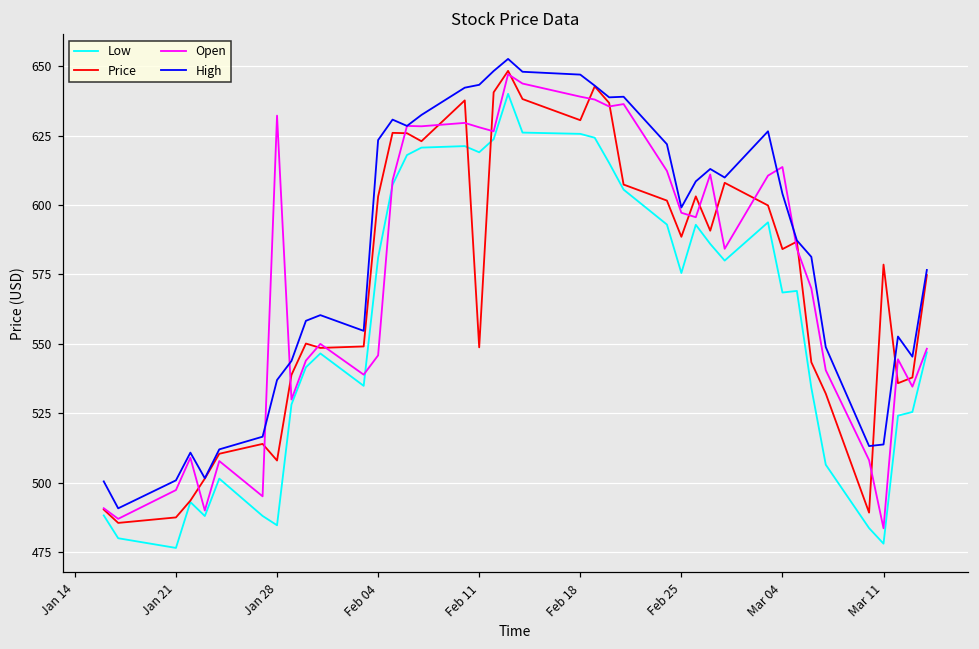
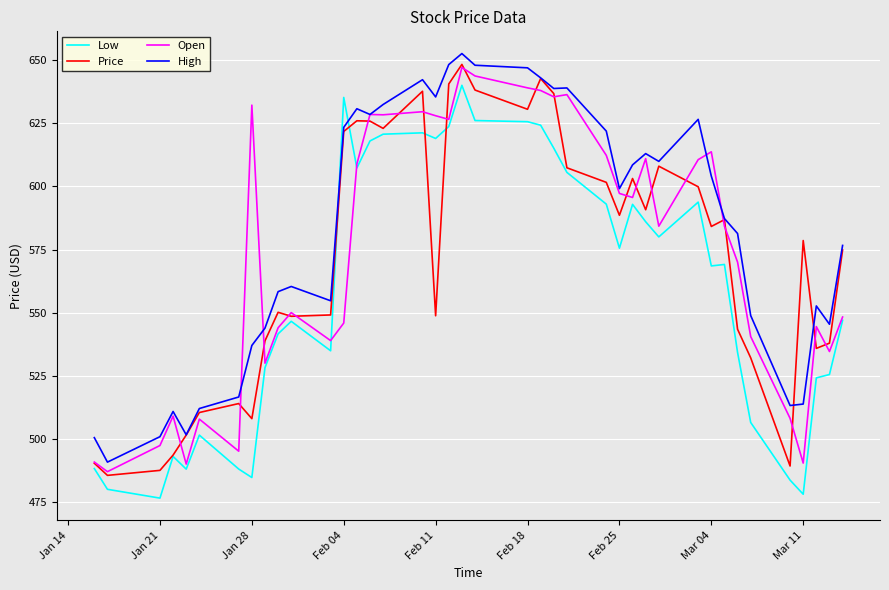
  {
    "Low": {
      "Jan 21": 477,
      "Jan 28": 485,
-     "Feb 04": 581,
+     "Feb 04": 635,
      "Feb 11": 619,
      "Feb 18": 626,
      "Feb 25": 576,
      "Mar 04": 569,
      "Mar 11": 478
    },
    "Price": {
      "Jan 21": 488,
      "Jan 28": 508,
-     "Feb 04": 603,
+     "Feb 04": 622,
      "Feb 11": 549,
      "Feb 18": 631,
      "Feb 25": 589,
      "Mar 04": 584,
      "Mar 11": 579
    },
    "Open": {
      "Jan 21": 497,
      "Jan 28": 632,
      "Feb 04": 546,
      "Feb 11": 628,
      "Feb 18": 639,
      "Feb 25": 597,
      "Mar 04": 614,
-     "Mar 11": 484
+     "Mar 11": 490
    },
    "High": {
      "Jan 21": 501,
      "Jan 28": 537,
      "Feb 04": 623,
-     "Feb 11": 643,
+     "Feb 11": 635,
      "Feb 18": 647,
      "Feb 25": 599,
      "Mar 04": 604,
      "Mar 11": 514
    }
  }
